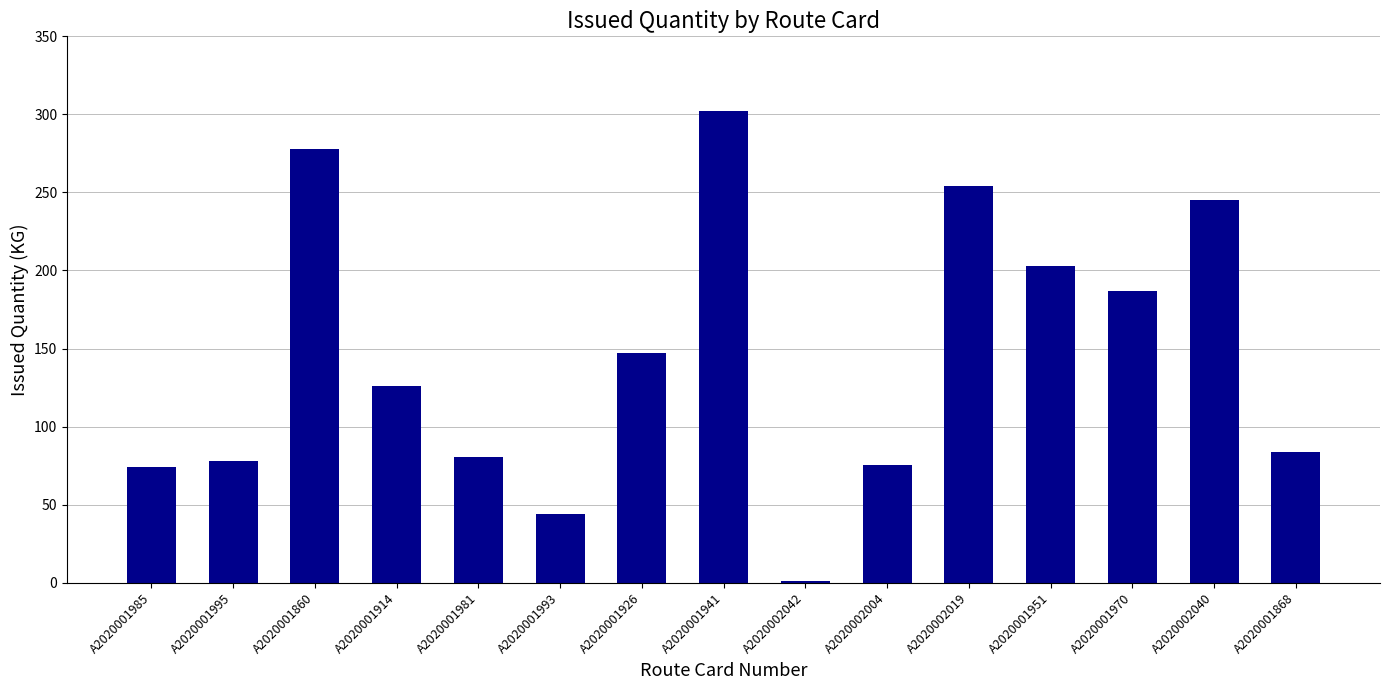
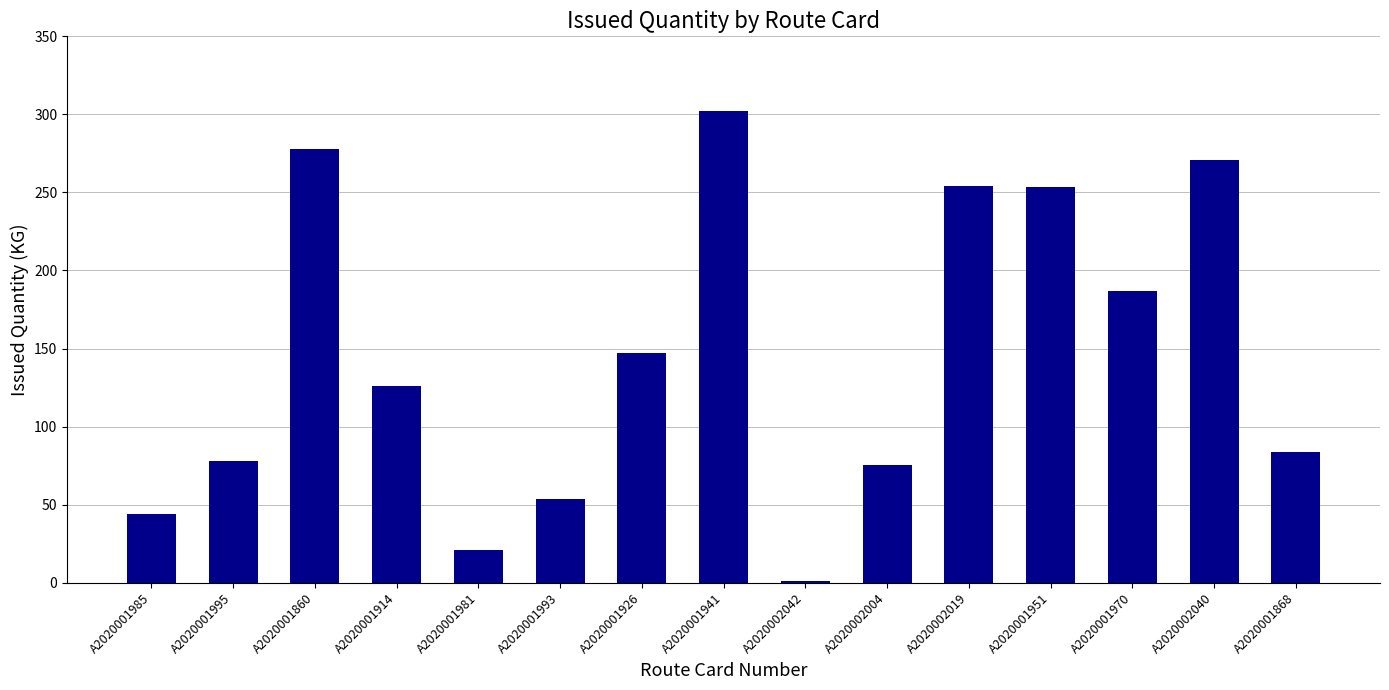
  {
-   "A2020001985": 74,
+   "A2020001985": 44,
    "A2020001995": 78,
    "A2020001860": 278,
    "A2020001914": 126,
-   "A2020001981": 81,
-   "A2020001993": 44,
+   "A2020001981": 21,
+   "A2020001993": 54,
    "A2020001926": 147,
    "A2020001941": 302,
    "A2020002004": 76,
    "A2020002019": 254,
-   "A2020001951": 203,
+   "A2020001951": 254,
    "A2020001970": 187,
-   "A2020002040": 245,
+   "A2020002040": 271,
    "A2020001868": 83
  }
